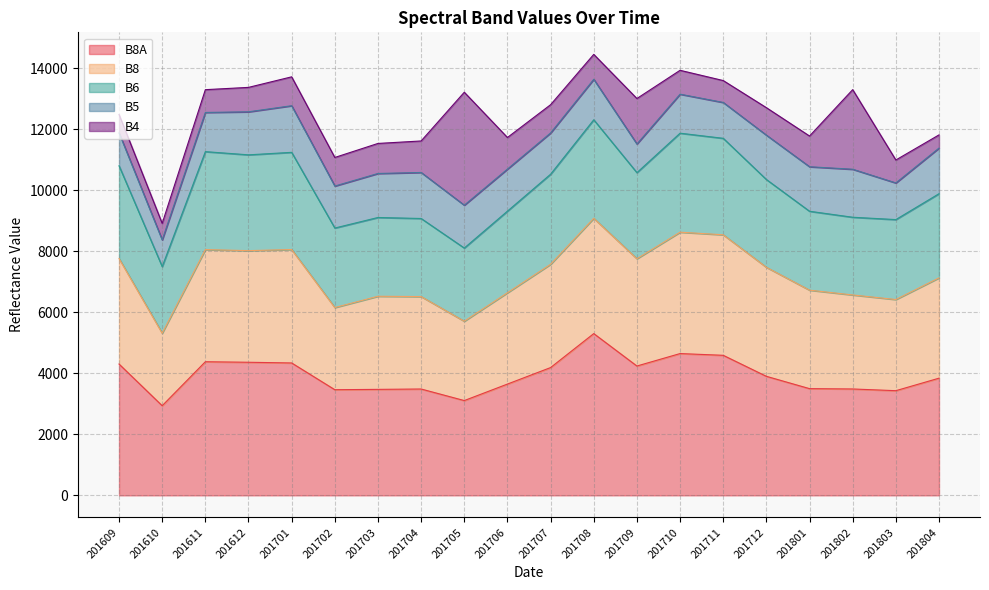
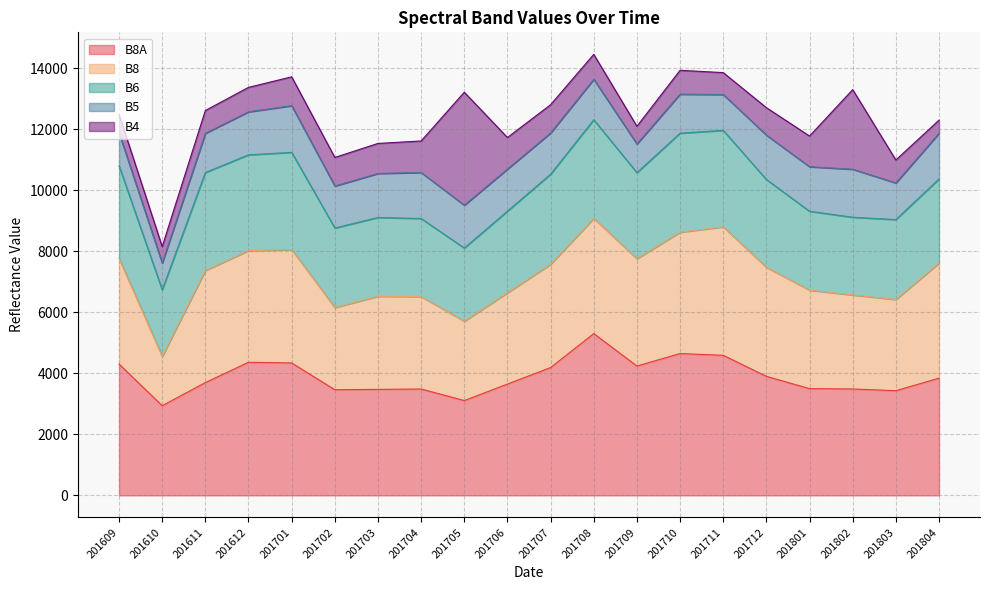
  {
    "B8A": {
      "201609": 4300,
      "201610": 2900,
-     "201611": 4400,
+     "201611": 3700,
      "201612": 4400,
      "201701": 4300,
      "201702": 3500,
      "201703": 3500,
      "201704": 3500,
      "201705": 3100,
      "201706": 3600,
      "201707": 4200,
      "201708": 5300,
      "201709": 4200,
      "201710": 4600,
      "201711": 4600,
      "201712": 3900,
      "201801": 3500,
      "201802": 3500,
      "201803": 3400,
      "201804": 3800
    },
    "B8": {
      "201609": 3500,
-     "201610": 2400,
+     "201610": 1600,
      "201611": 3700,
      "201612": 3700,
      "201701": 3700,
      "201702": 2700,
      "201703": 3100,
      "201704": 3000,
      "201705": 2600,
      "201706": 3000,
      "201707": 3400,
      "201708": 3800,
      "201709": 3500,
      "201710": 4000,
-     "201711": 4000,
+     "201711": 4200,
      "201712": 3600,
      "201801": 3200,
      "201802": 3100,
      "201803": 3000,
-     "201804": 3300
+     "201804": 3800
    },
    "B4": {
      "201610": 500,
      "201611": 700,
      "201612": 800,
      "201701": 900,
      "201702": 900,
      "201703": 1000,
      "201704": 1000,
      "201705": 3700,
      "201706": 1000,
      "201707": 900,
      "201708": 800,
-     "201709": 1500,
+     "201709": 600,
      "201710": 800,
      "201711": 700,
      "201712": 900,
      "201801": 1000,
      "201802": 2600,
      "201803": 800,
      "201804": 400
    }
  }
